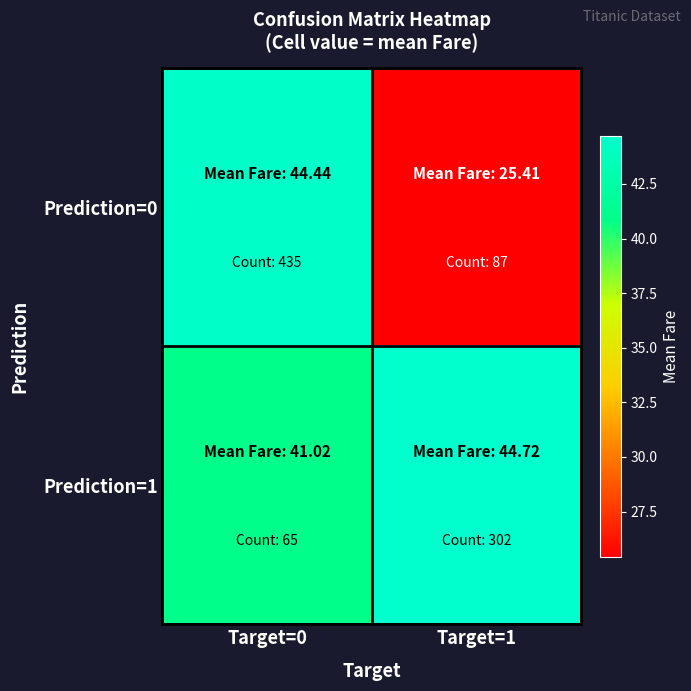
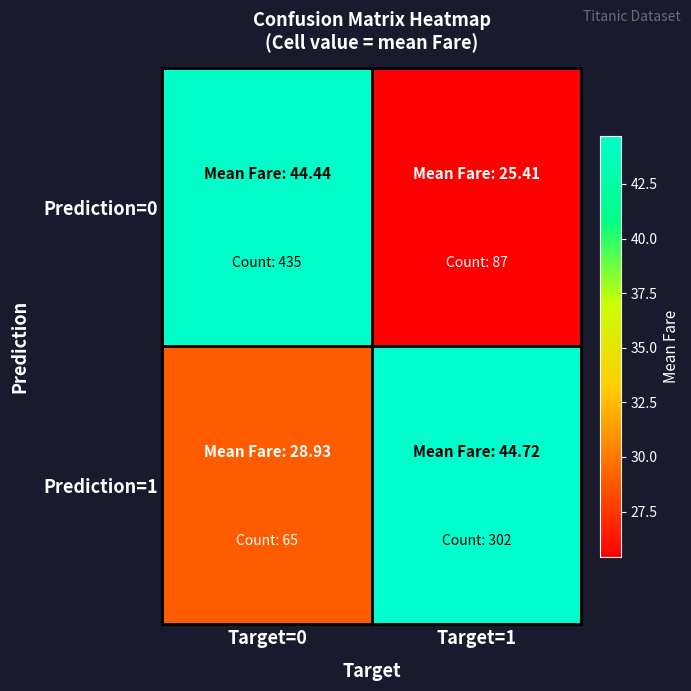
  {
    "Prediction=1": {
-     "Target=0": 41.02
+     "Target=0": 28.93
    }
  }
